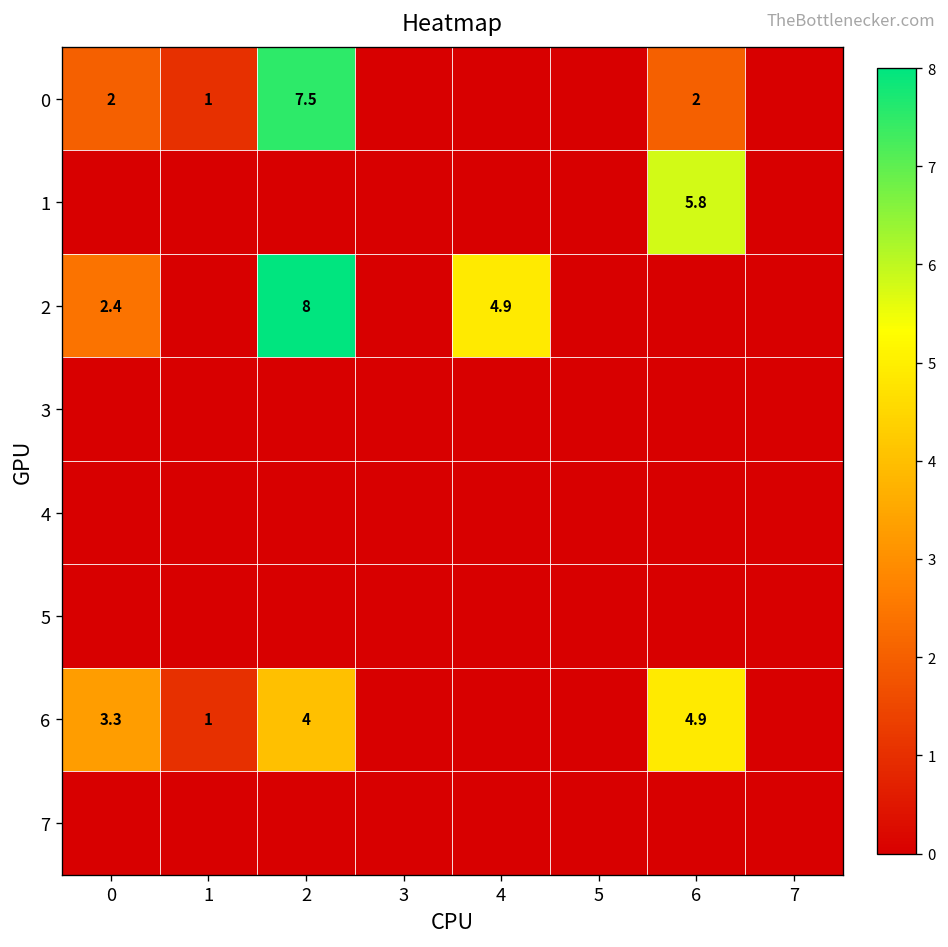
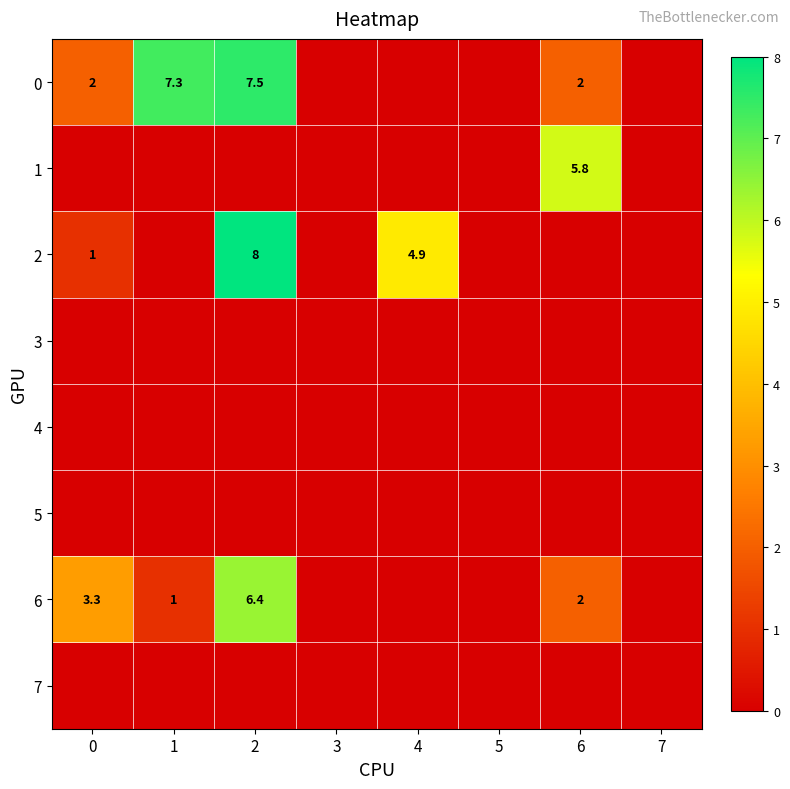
  {
    "0": {
      "0": 2,
-     "1": 1,
+     "1": 7.3,
      "2": 7.5,
      "6": 2
    },
    "1": {
      "6": 5.8
    },
    "2": {
-     "0": 2.4,
+     "0": 1,
      "2": 8,
      "4": 4.9
    },
    "6": {
      "0": 3.3,
      "1": 1,
-     "2": 4,
-     "6": 4.9
+     "2": 6.4,
+     "6": 2
    }
  }
